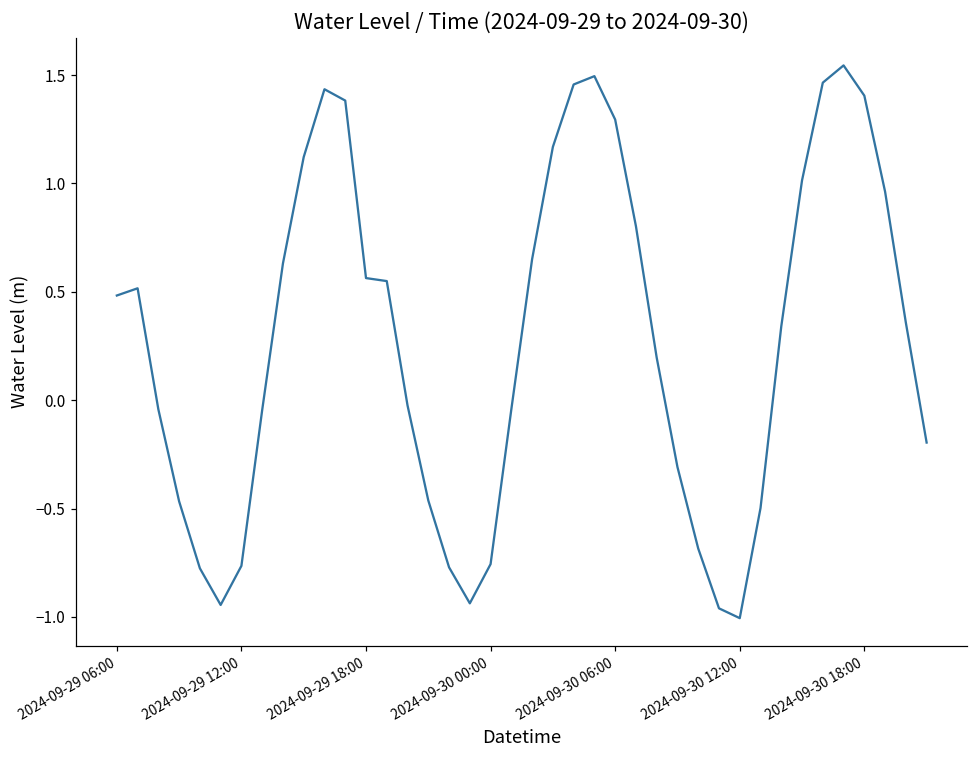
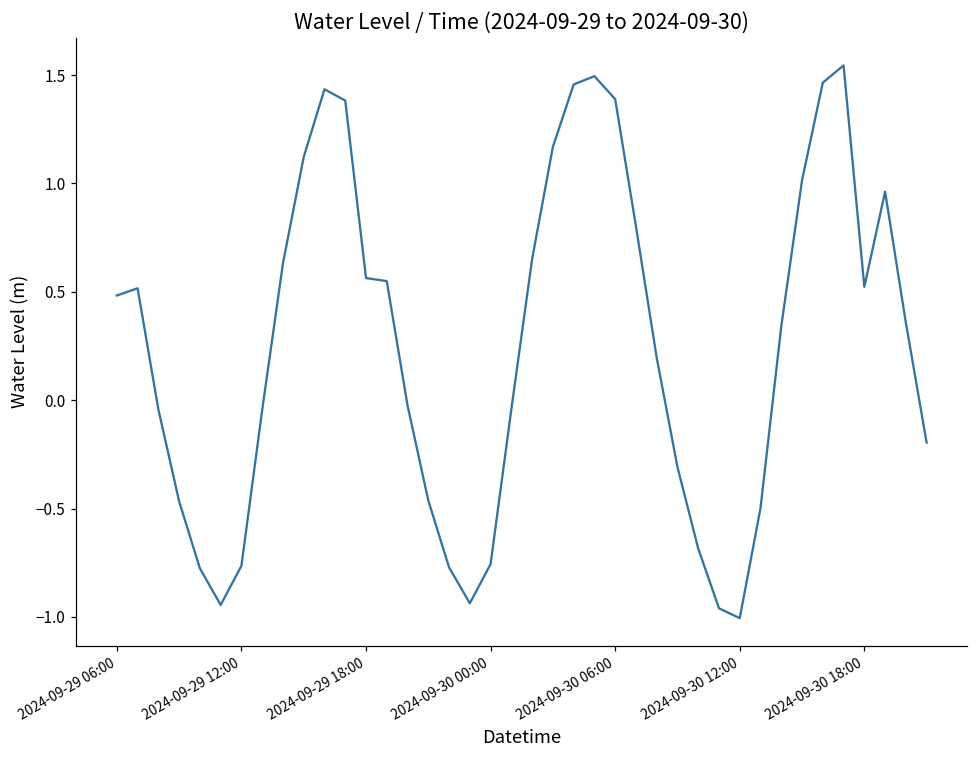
  {
    "2024-09-29 06:00": 0.48,
    "2024-09-29 12:00": -0.76,
    "2024-09-29 18:00": 0.56,
    "2024-09-30 00:00": -0.76,
-   "2024-09-30 06:00": 1.29,
+   "2024-09-30 06:00": 1.39,
    "2024-09-30 12:00": -1.01,
-   "2024-09-30 18:00": 1.41
+   "2024-09-30 18:00": 0.52
  }
